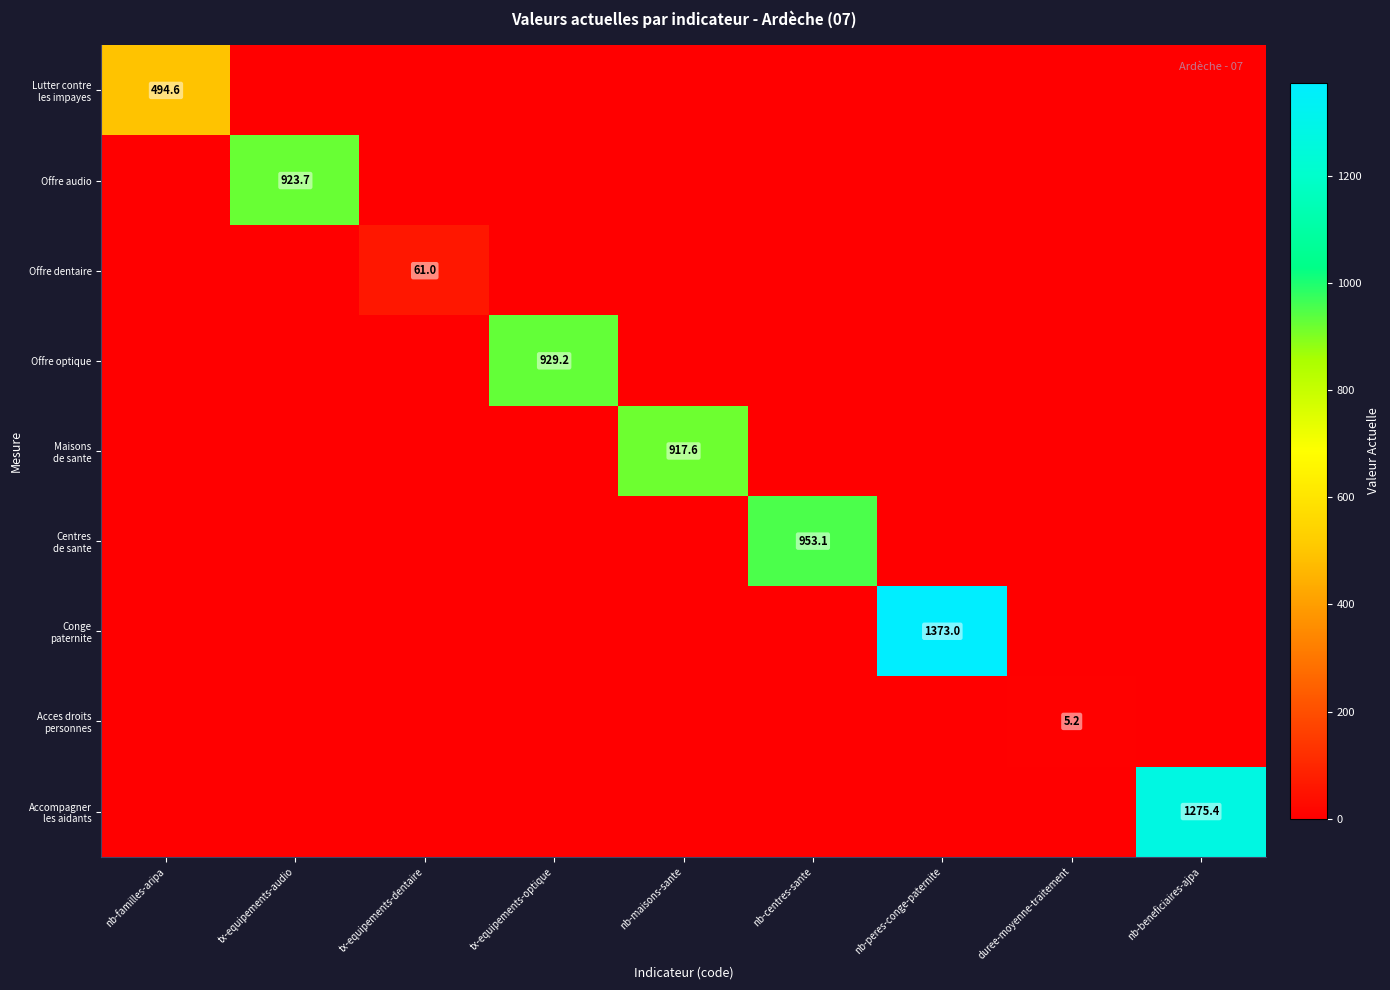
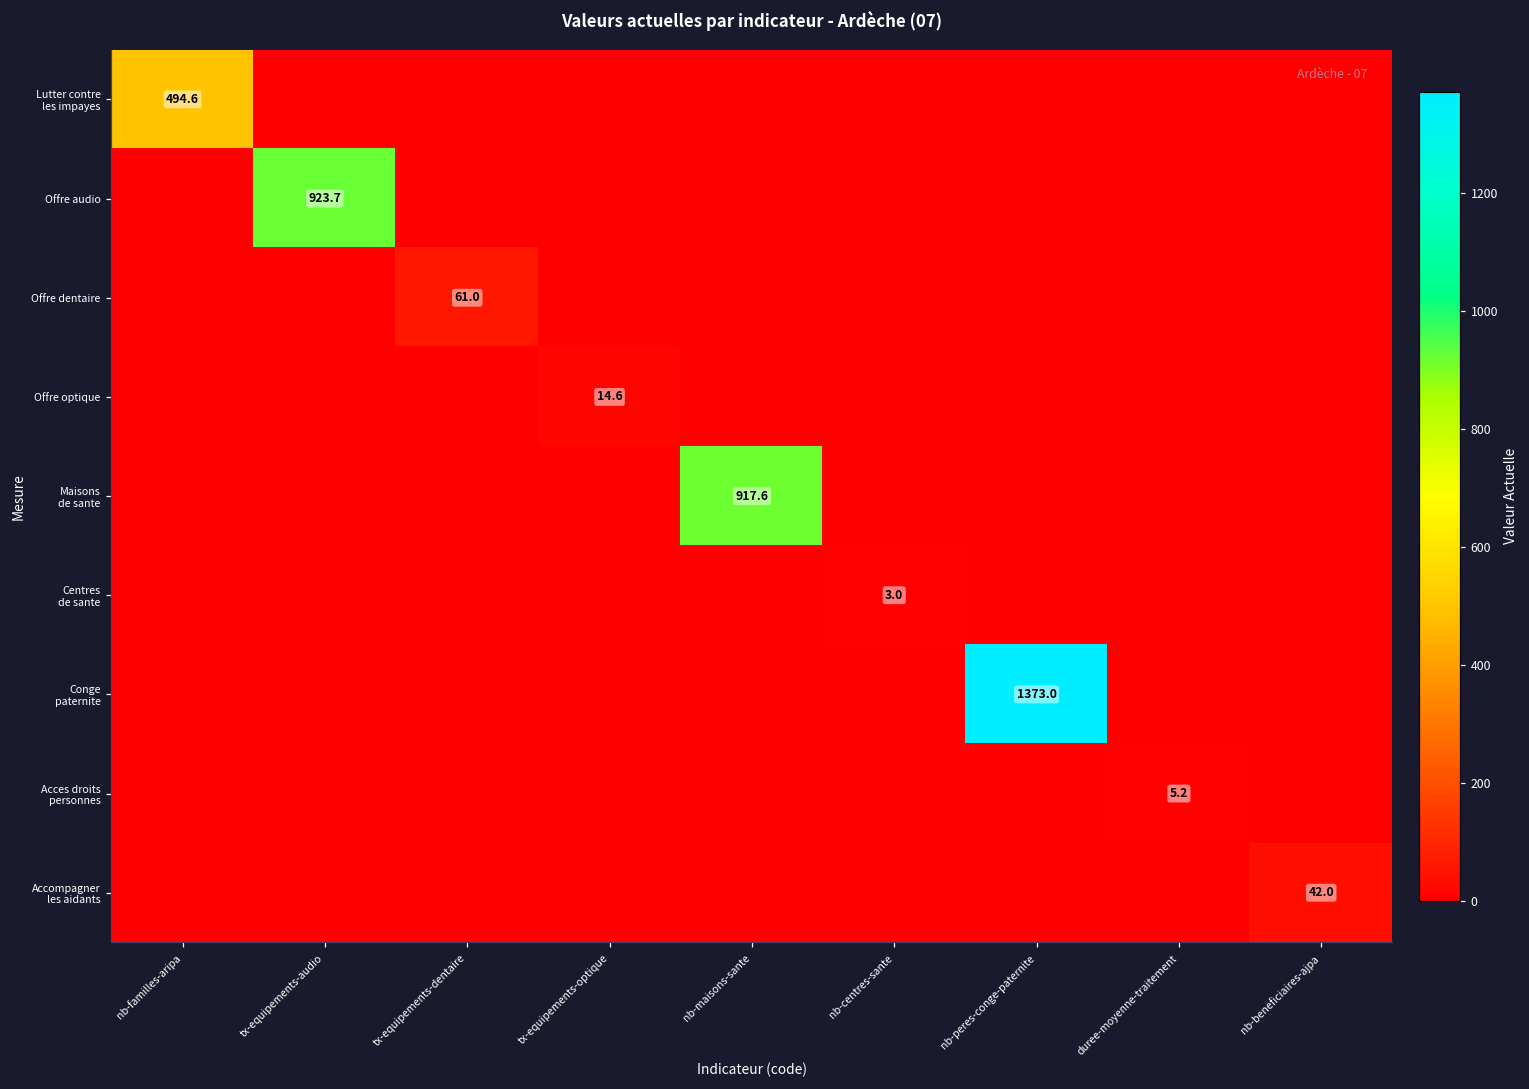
  {
    "Lutter contre les impayes": {
      "nb-beneficiaires-ajpa": "07"
    },
    "Offre optique": {
-     "tx-equipements-optique": "929.2"
+     "tx-equipements-optique": "14.6"
    },
    "Centres de sante": {
-     "nb-centres-sante": "953.1"
+     "nb-centres-sante": "3.0"
    },
    "Accompagner les aidants": {
-     "nb-beneficiaires-ajpa": "1275.4"
+     "nb-beneficiaires-ajpa": "42.0"
    }
  }
